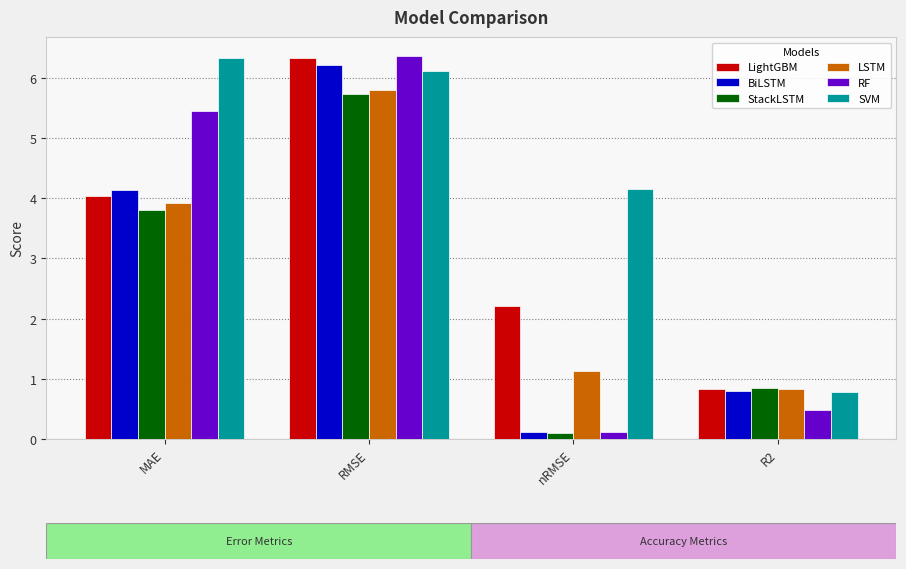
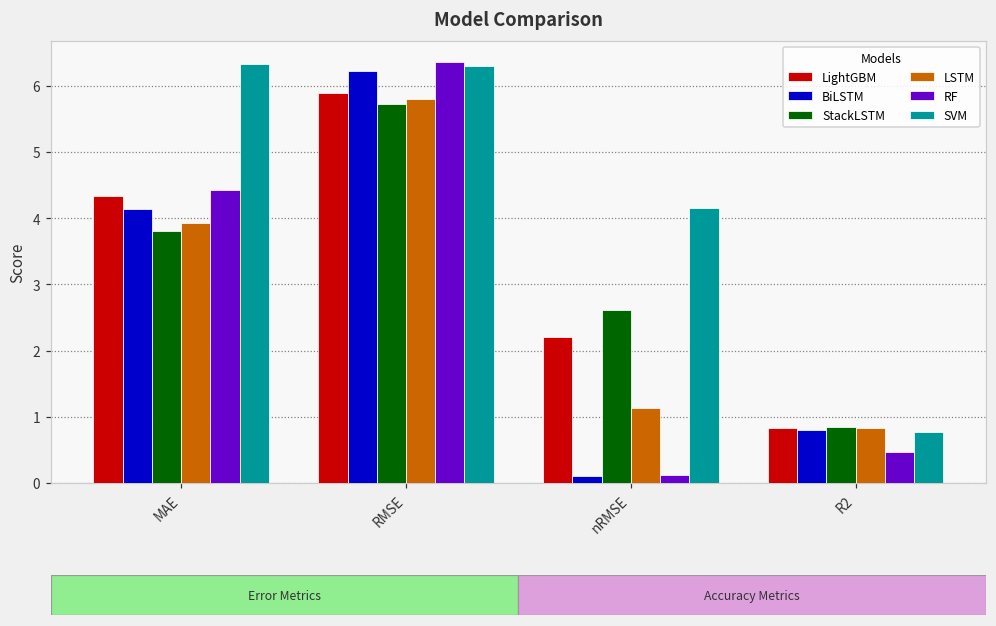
  {
    "LightGBM": {
-     "MAE": 4.0,
-     "RMSE": 6.3,
+     "MAE": 4.3,
+     "RMSE": 5.9,
      "nRMSE": 2.2,
      "R2": 0.8
    },
    "BiLSTM": {
      "MAE": 4.1,
      "RMSE": 6.2,
      "nRMSE": 0.1,
      "R2": 0.8
    },
    "StackLSTM": {
      "MAE": 3.8,
      "RMSE": 5.7,
-     "nRMSE": 0.1,
+     "nRMSE": 2.6,
      "R2": 0.9
    },
    "LSTM": {
      "MAE": 3.9,
      "RMSE": 5.8,
      "nRMSE": 1.1,
      "R2": 0.8
    },
    "RF": {
-     "MAE": 5.5,
+     "MAE": 4.4,
      "RMSE": 6.4,
      "nRMSE": 0.1,
      "R2": 0.5
    },
    "SVM": {
      "MAE": 6.3,
-     "RMSE": 6.1,
+     "RMSE": 6.3,
      "nRMSE": 4.2,
      "R2": 0.8
    }
  }
